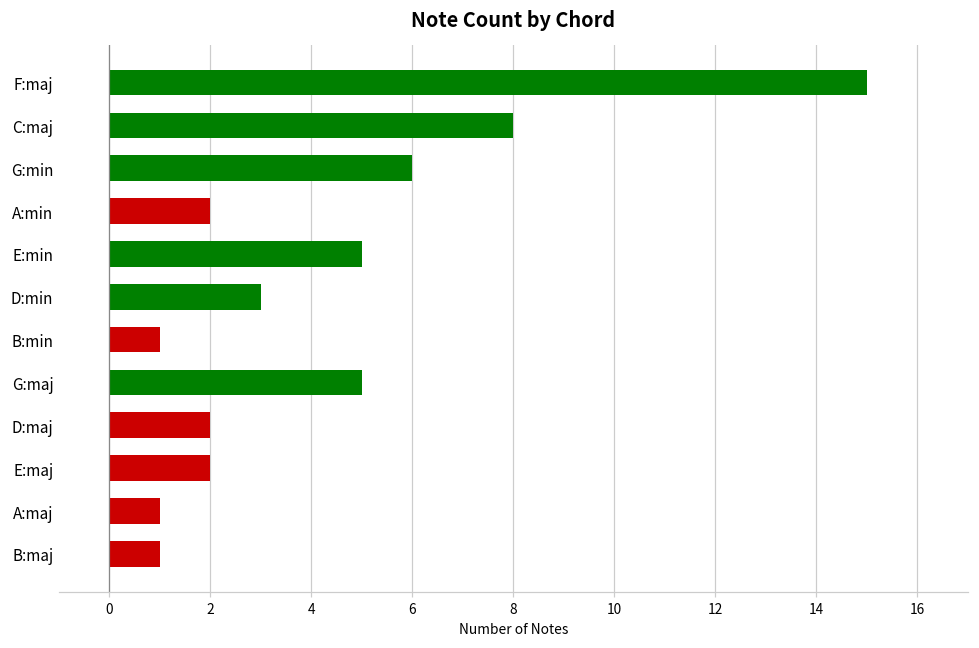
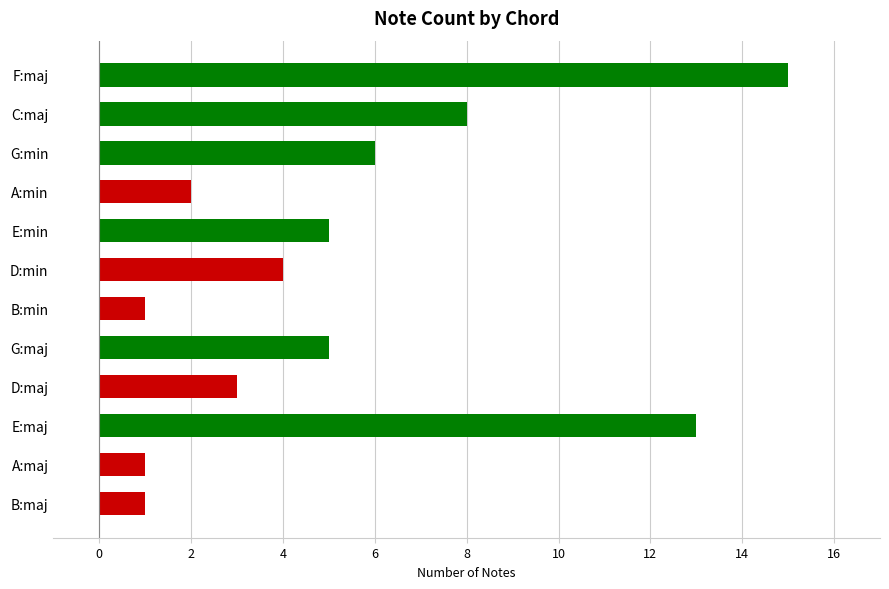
  {
    "F:maj": 15,
    "C:maj": 8,
    "G:min": 6,
    "A:min": 2,
    "E:min": 5,
-   "D:min": 3,
+   "D:min": 4,
    "B:min": 1,
    "G:maj": 5,
-   "D:maj": 2,
-   "E:maj": 2,
+   "D:maj": 3,
+   "E:maj": 13,
    "A:maj": 1,
    "B:maj": 1
  }
